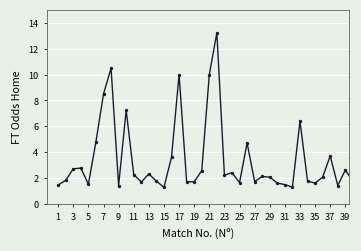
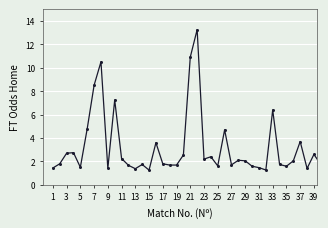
  {
    "1": 1.4,
    "3": 2.7,
    "5": 1.5,
    "7": 8.5,
    "9": 1.4,
    "11": 2.3,
-   "13": 2.3,
+   "13": 1.4,
    "15": 1.3,
-   "17": 10.0,
+   "17": 1.8,
    "19": 1.7,
-   "21": 10.0,
+   "21": 10.9,
    "23": 2.2,
    "25": 1.6,
    "27": 1.7,
    "29": 2.1,
    "31": 1.5,
    "33": 6.4,
    "35": 1.6,
    "37": 3.7,
    "39": 2.6
  }
